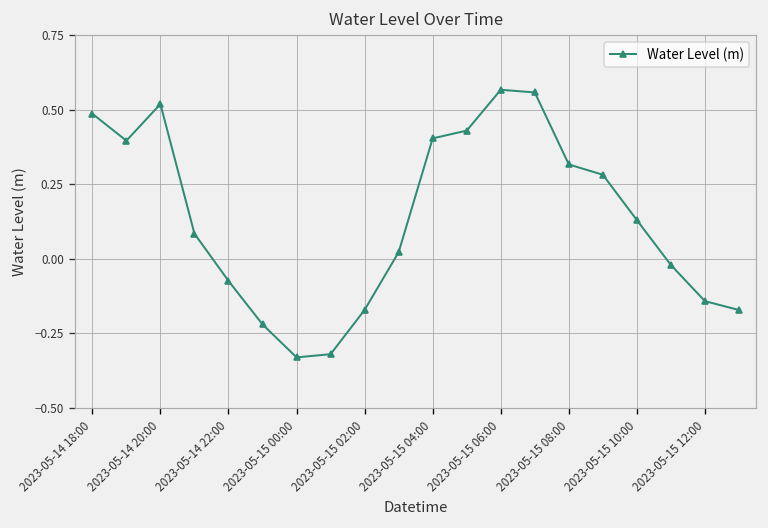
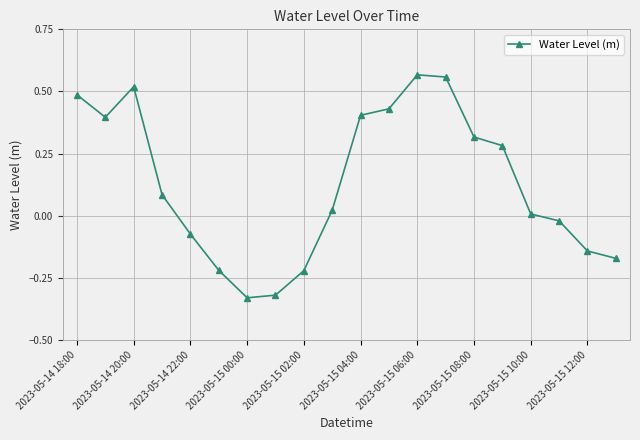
  {
    "2023-05-14 18:00": 0.49,
    "2023-05-14 20:00": 0.52,
    "2023-05-14 22:00": -0.07,
    "2023-05-15 00:00": -0.33,
-   "2023-05-15 02:00": -0.17,
+   "2023-05-15 02:00": -0.22,
    "2023-05-15 04:00": 0.40,
    "2023-05-15 06:00": 0.57,
    "2023-05-15 08:00": 0.32,
-   "2023-05-15 10:00": 0.13,
+   "2023-05-15 10:00": 0.01,
    "2023-05-15 12:00": -0.14
  }
